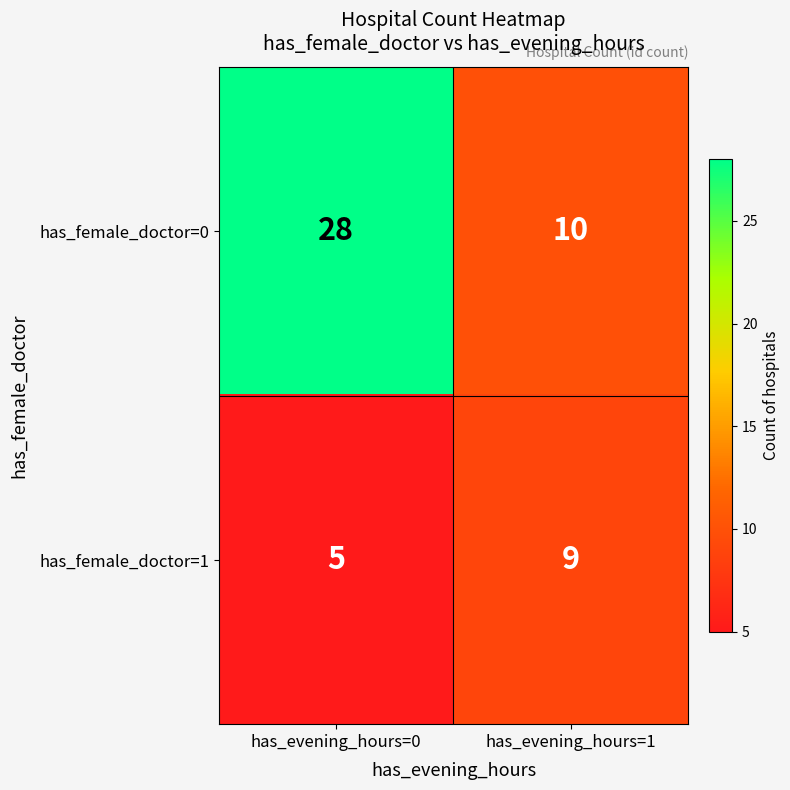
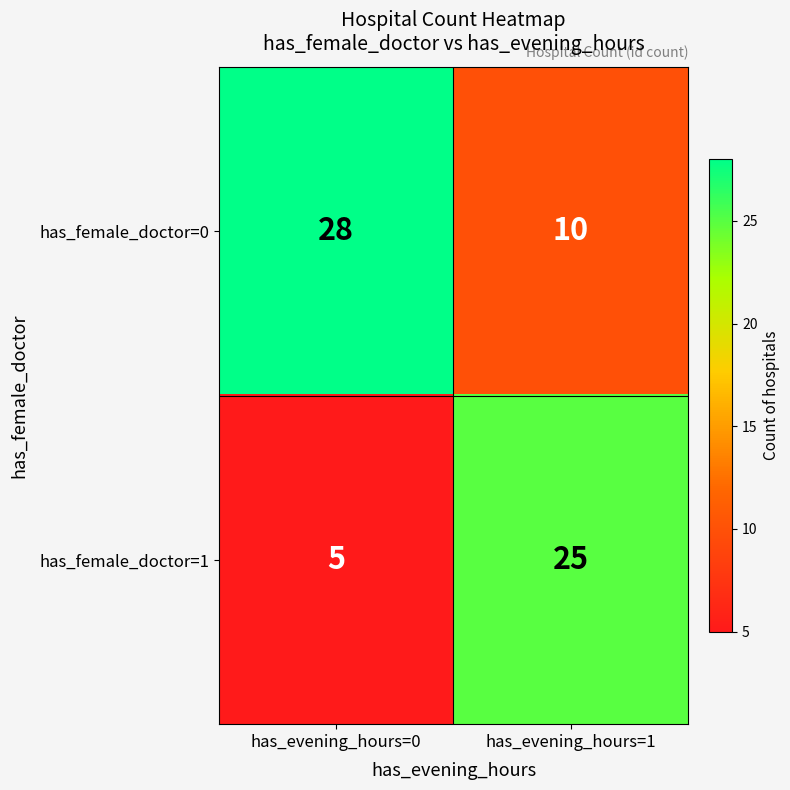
  {
    "has_female_doctor=0": {
      "has_evening_hours=0": 28,
      "has_evening_hours=1": 10
    },
    "has_female_doctor=1": {
      "has_evening_hours=0": 5,
-     "has_evening_hours=1": 9
+     "has_evening_hours=1": 25
    }
  }
